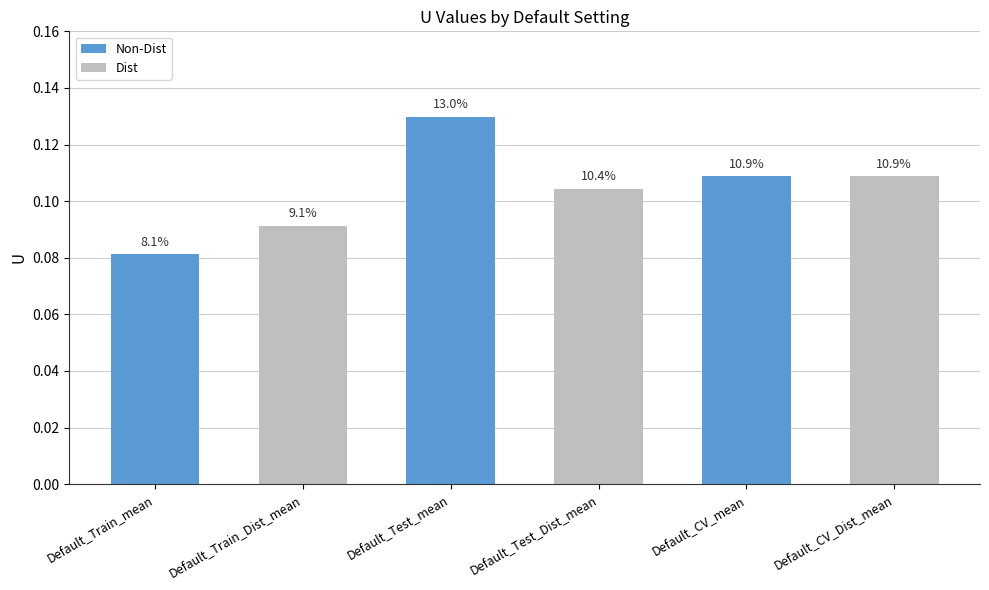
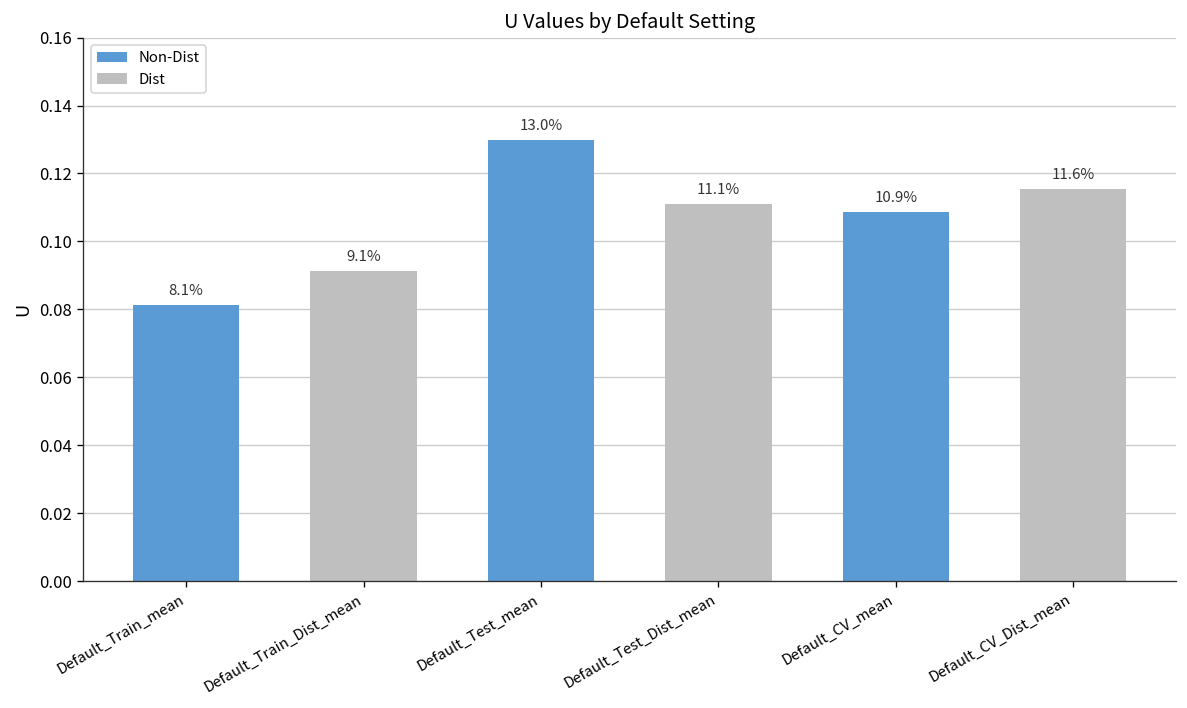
  {
    "Default_Train_mean": "8.1%",
    "Default_Train_Dist_mean": "9.1%",
    "Default_Test_mean": "13.0%",
-   "Default_Test_Dist_mean": "10.4%",
+   "Default_Test_Dist_mean": "11.1%",
    "Default_CV_mean": "10.9%",
-   "Default_CV_Dist_mean": "10.9%"
+   "Default_CV_Dist_mean": "11.6%"
  }
